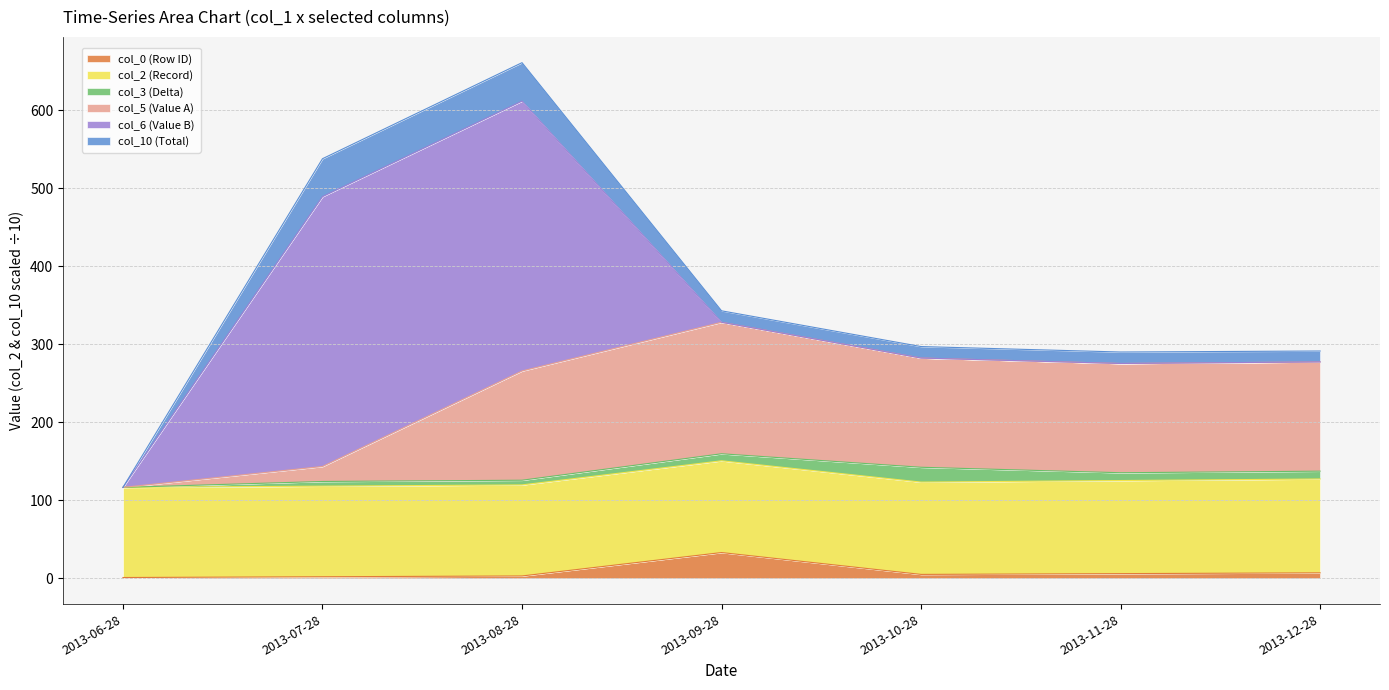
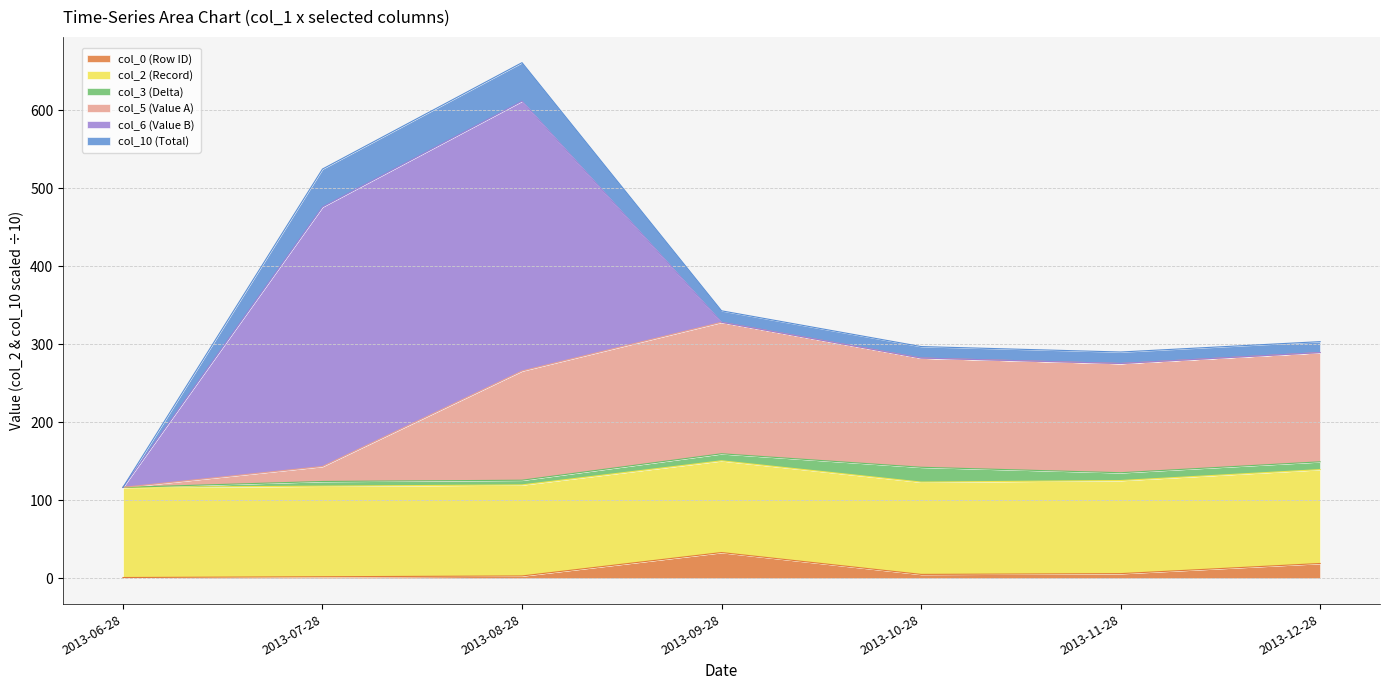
  {
    "col_0 (Row ID)": {
      "2013-06-28": 0,
      "2013-07-28": 0,
      "2013-08-28": 0,
      "2013-09-28": 30,
      "2013-10-28": 10,
      "2013-11-28": 10,
-     "2013-12-28": 10
+     "2013-12-28": 20
    },
    "col_2 (Record)": {
      "2013-07-28": 120,
      "2013-08-28": 120,
      "2013-09-28": 120,
      "2013-10-28": 120,
      "2013-11-28": 120,
      "2013-12-28": 120
    },
    "col_3 (Delta)": {
      "2013-07-28": 10,
      "2013-08-28": 10,
      "2013-09-28": 10,
      "2013-10-28": 20,
      "2013-11-28": 10,
      "2013-12-28": 10
    },
    "col_5 (Value A)": {
      "2013-07-28": 20,
      "2013-08-28": 140
    },
    "col_6 (Value B)": {
-     "2013-07-28": 350,
+     "2013-07-28": 330,
      "2013-08-28": 350
    },
    "col_10 (Total)": {
      "2013-07-28": 50,
      "2013-08-28": 50,
      "2013-09-28": 10,
      "2013-10-28": 10,
      "2013-11-28": 10,
      "2013-12-28": 10
    }
  }
